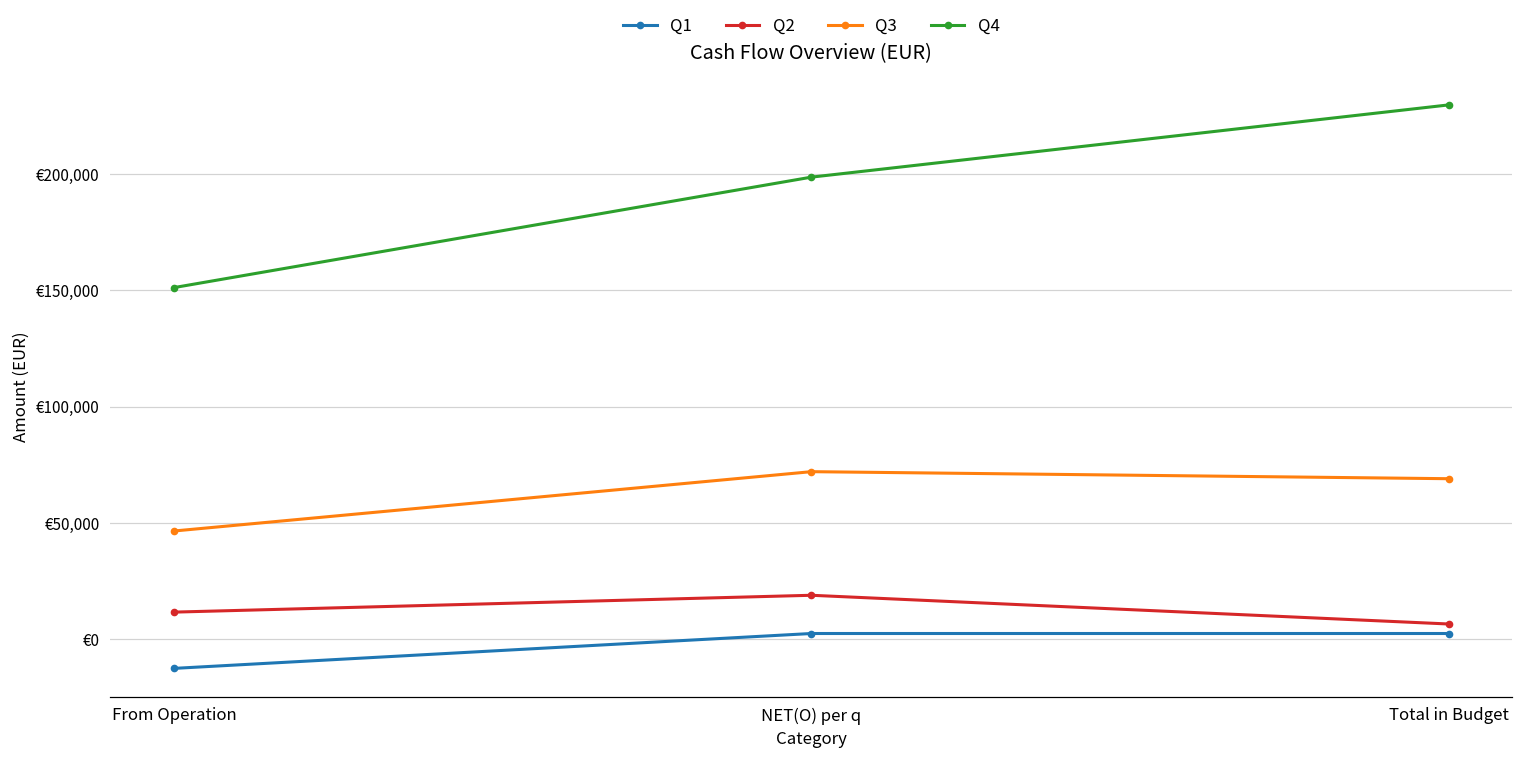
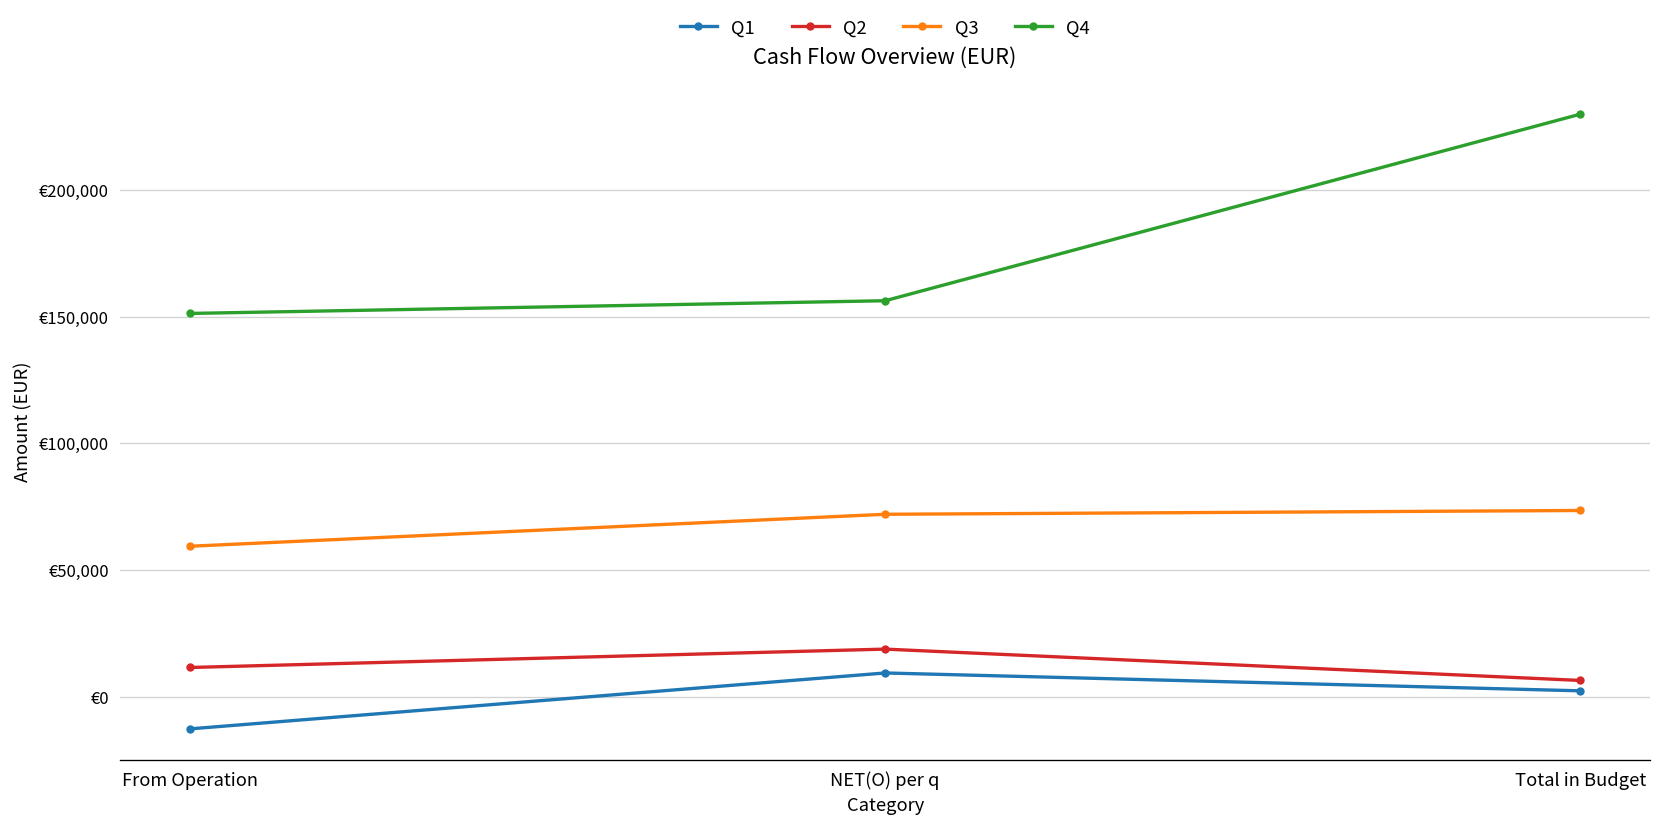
  {
    "Q1": {
      "From Operation": "€-13,000",
-     "NET(O) per q": "€2,000",
+     "NET(O) per q": "€9,000",
      "Total in Budget": "€2,000"
    },
    "Q2": {
      "From Operation": "€12,000",
      "NET(O) per q": "€19,000",
      "Total in Budget": "€7,000"
    },
    "Q3": {
-     "From Operation": "€47,000",
+     "From Operation": "€59,000",
      "NET(O) per q": "€72,000",
-     "Total in Budget": "€69,000"
+     "Total in Budget": "€74,000"
    },
    "Q4": {
      "From Operation": "€151,000",
-     "NET(O) per q": "€199,000",
+     "NET(O) per q": "€156,000",
      "Total in Budget": "€230,000"
    }
  }
